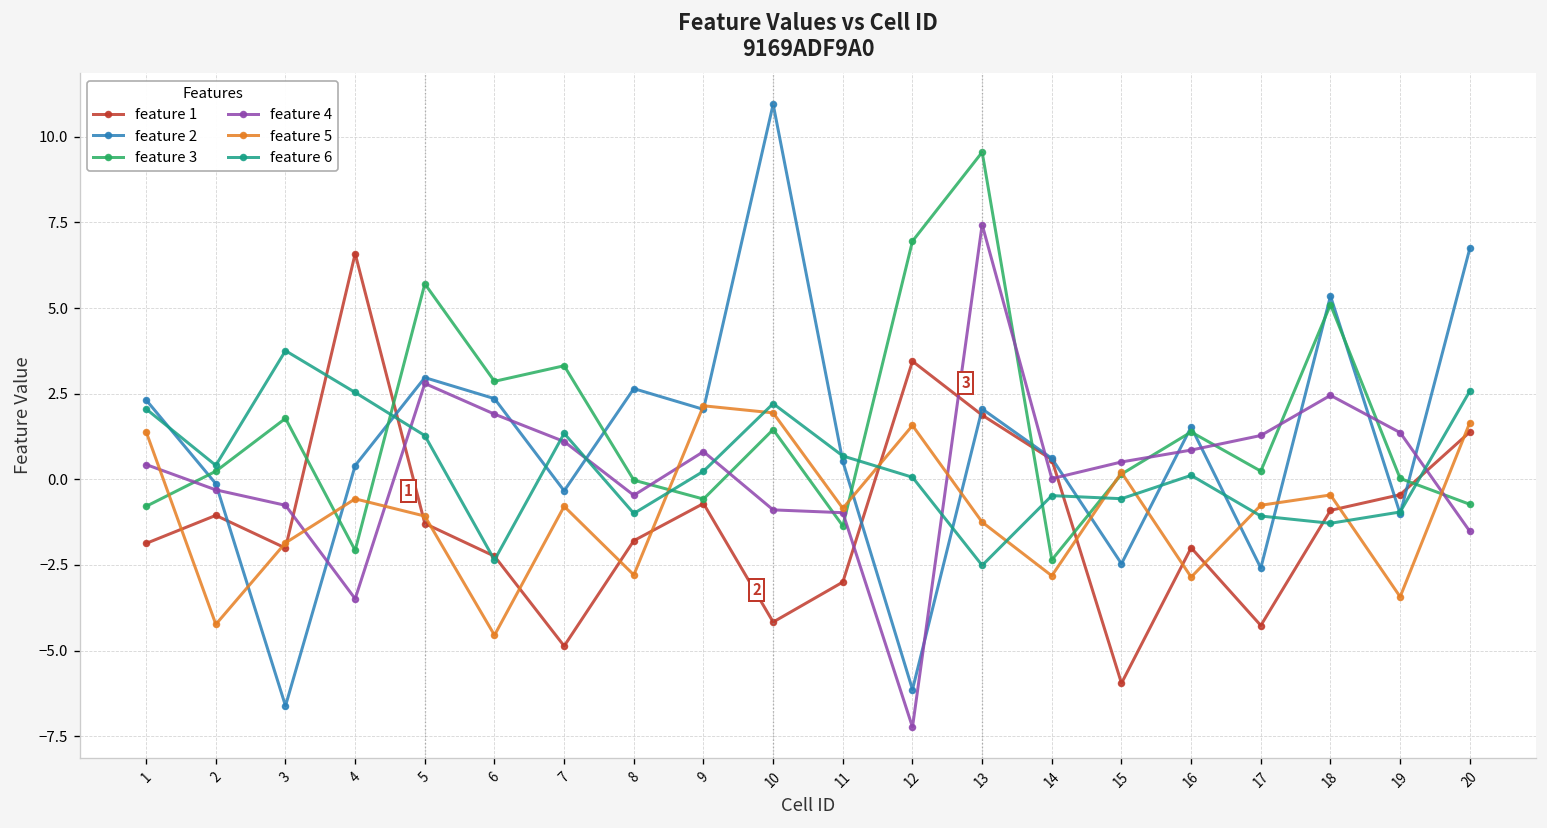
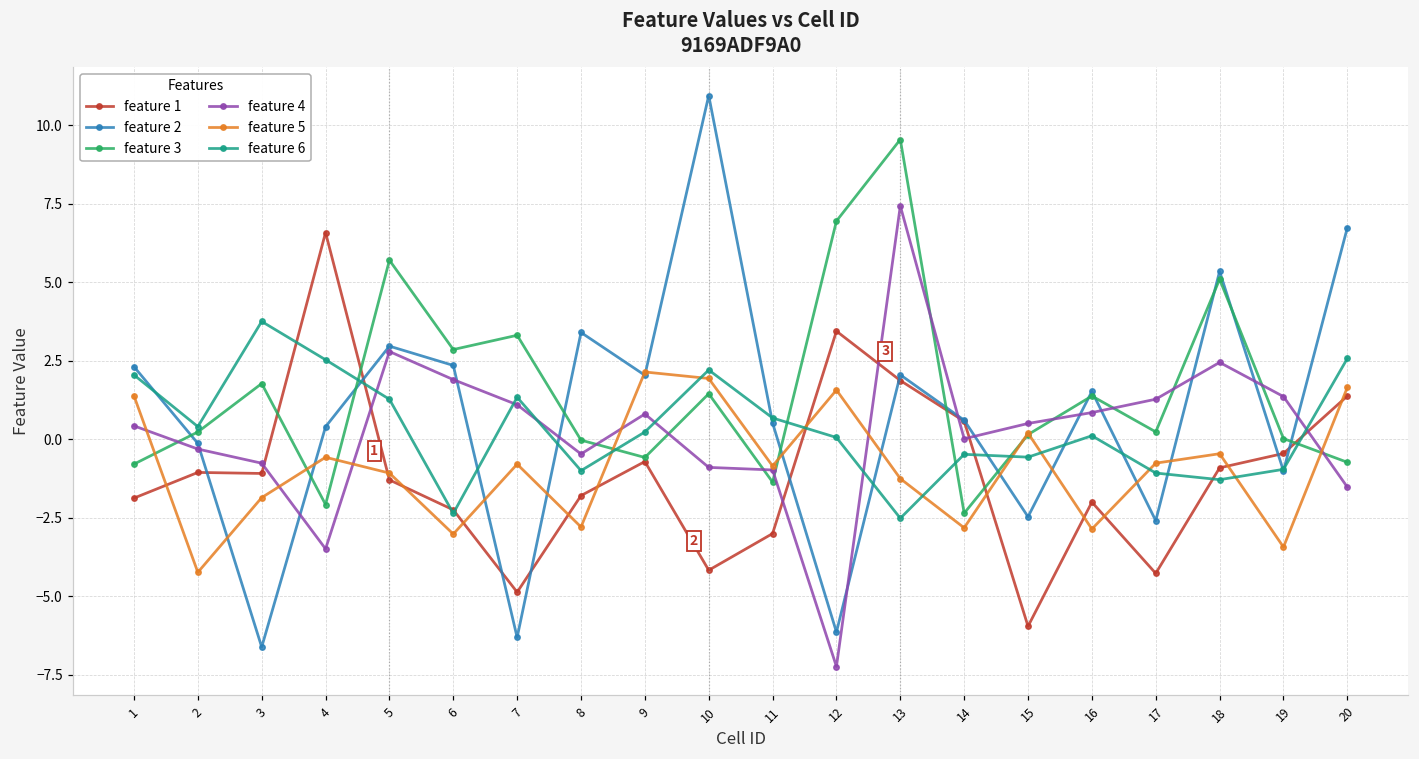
  {
    "feature 1": {
      "1": -1.9,
      "2": -1.1,
-     "3": -2.0,
+     "3": -1.1,
      "4": 6.6,
      "5": -1.3,
      "6": -2.2,
      "7": -4.9,
      "8": -1.8,
      "9": -0.7,
      "11": -3.0,
      "12": 3.4,
      "13": 1.9,
      "15": -6.0,
      "16": -2.0,
      "17": -4.3,
      "18": -0.9,
      "19": -0.5,
      "20": 1.4
    },
    "feature 2": {
      "1": 2.3,
      "2": -0.1,
      "3": -6.6,
      "4": 0.4,
      "5": 3.0,
      "6": 2.4,
-     "7": -0.3,
-     "8": 2.6,
+     "7": -6.3,
+     "8": 3.4,
      "9": 2.0,
      "10": 11.0,
      "11": 0.5,
      "12": -6.1,
      "15": -2.5,
      "16": 1.5,
      "17": -2.6,
      "18": 5.3,
      "20": 6.7
    },
    "feature 4": {
      "1": 0.4,
      "2": -0.3,
      "3": -0.8,
      "4": -3.5,
      "5": 2.8,
      "6": 1.9,
      "7": 1.1,
      "8": -0.5,
      "9": 0.8,
      "10": -0.9,
      "11": -1.0,
      "12": -7.2,
      "13": 7.4,
      "14": 0.0,
      "15": 0.5,
      "16": 0.9,
      "17": 1.3,
      "18": 2.5,
      "19": 1.4,
      "20": -1.5
    },
    "feature 5": {
      "1": 1.4,
      "2": -4.2,
      "3": -1.9,
      "4": -0.6,
-     "6": -4.6,
+     "6": -3.0,
      "7": -0.8,
      "8": -2.8,
      "9": 2.1,
      "10": 1.9,
      "11": -0.8,
      "12": 1.6,
      "13": -1.3,
      "14": -2.8,
      "16": -2.9,
      "17": -0.8,
      "18": -0.5,
      "19": -3.4,
      "20": 1.7
    }
  }
